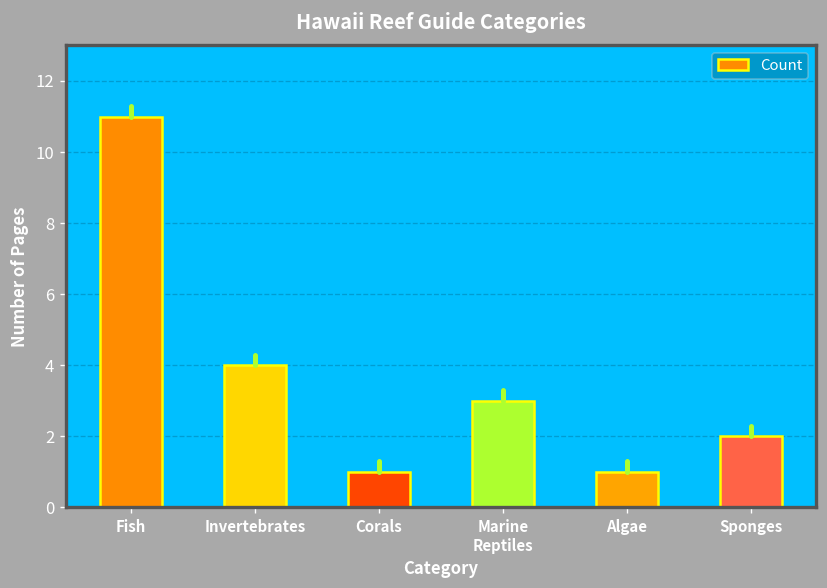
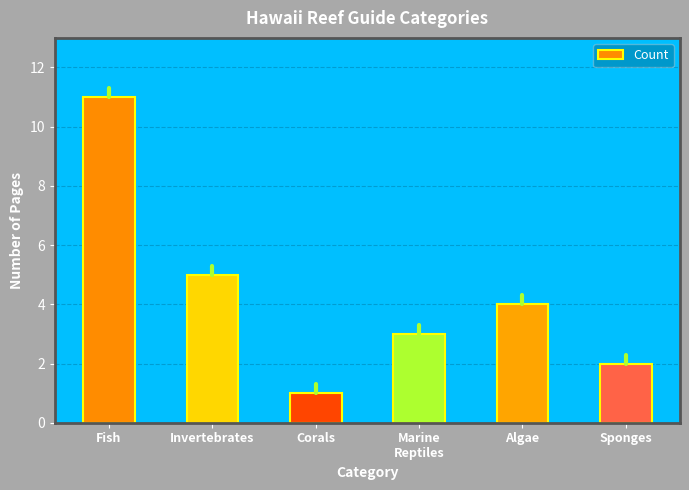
  {
    "Count": {
      "Fish": 11,
-     "Invertebrates": 4,
+     "Invertebrates": 5,
      "Corals": 1,
      "Marine Reptiles": 3,
-     "Algae": 1,
+     "Algae": 4,
      "Sponges": 2
    }
  }
